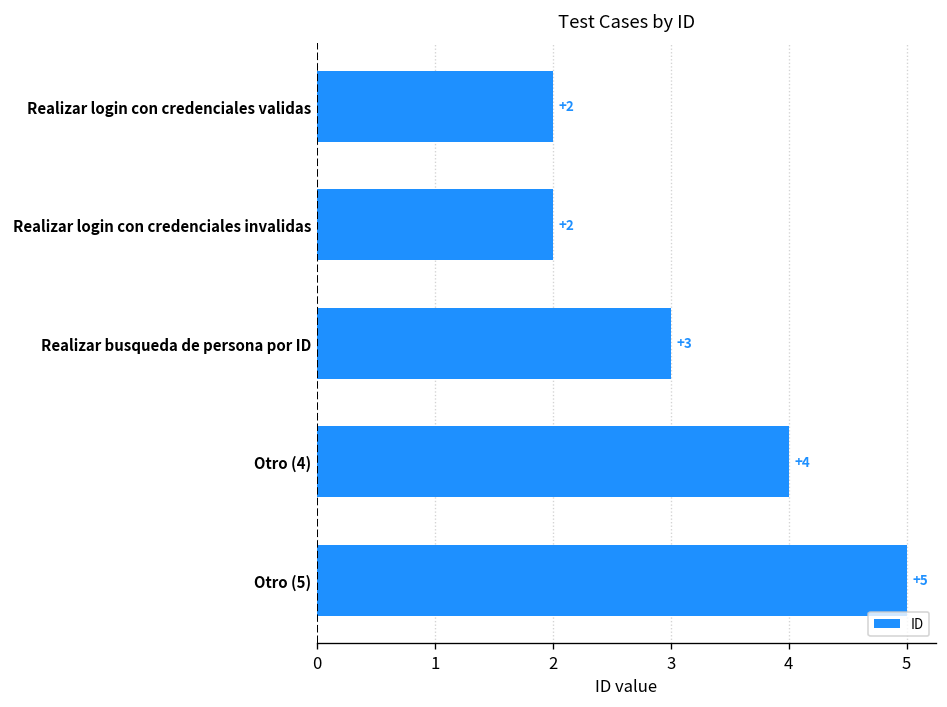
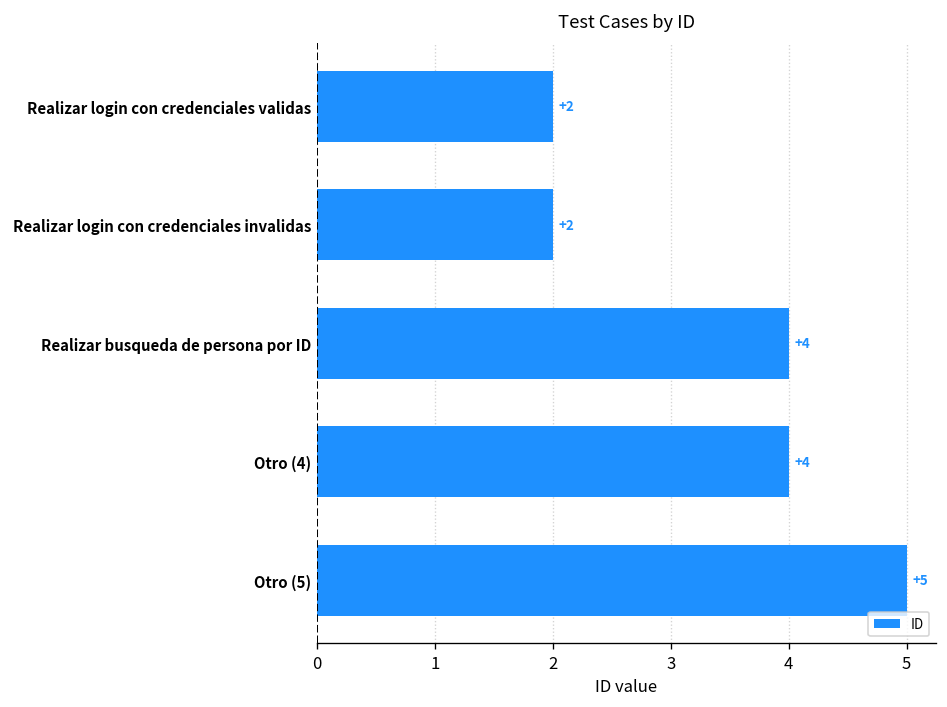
  {
    "Realizar login con credenciales validas": "+2",
    "Realizar login con credenciales invalidas": "+2",
-   "Realizar busqueda de persona por ID": "+3",
+   "Realizar busqueda de persona por ID": "+4",
    "Otro (4)": "+4",
    "Otro (5)": "+5"
  }
